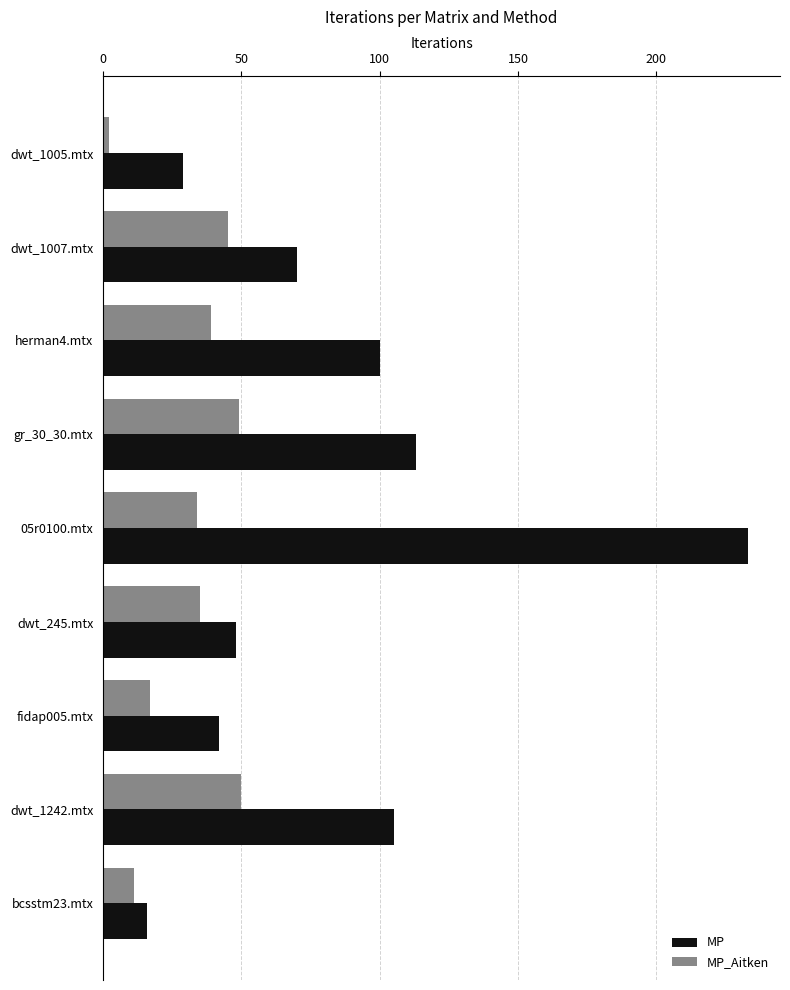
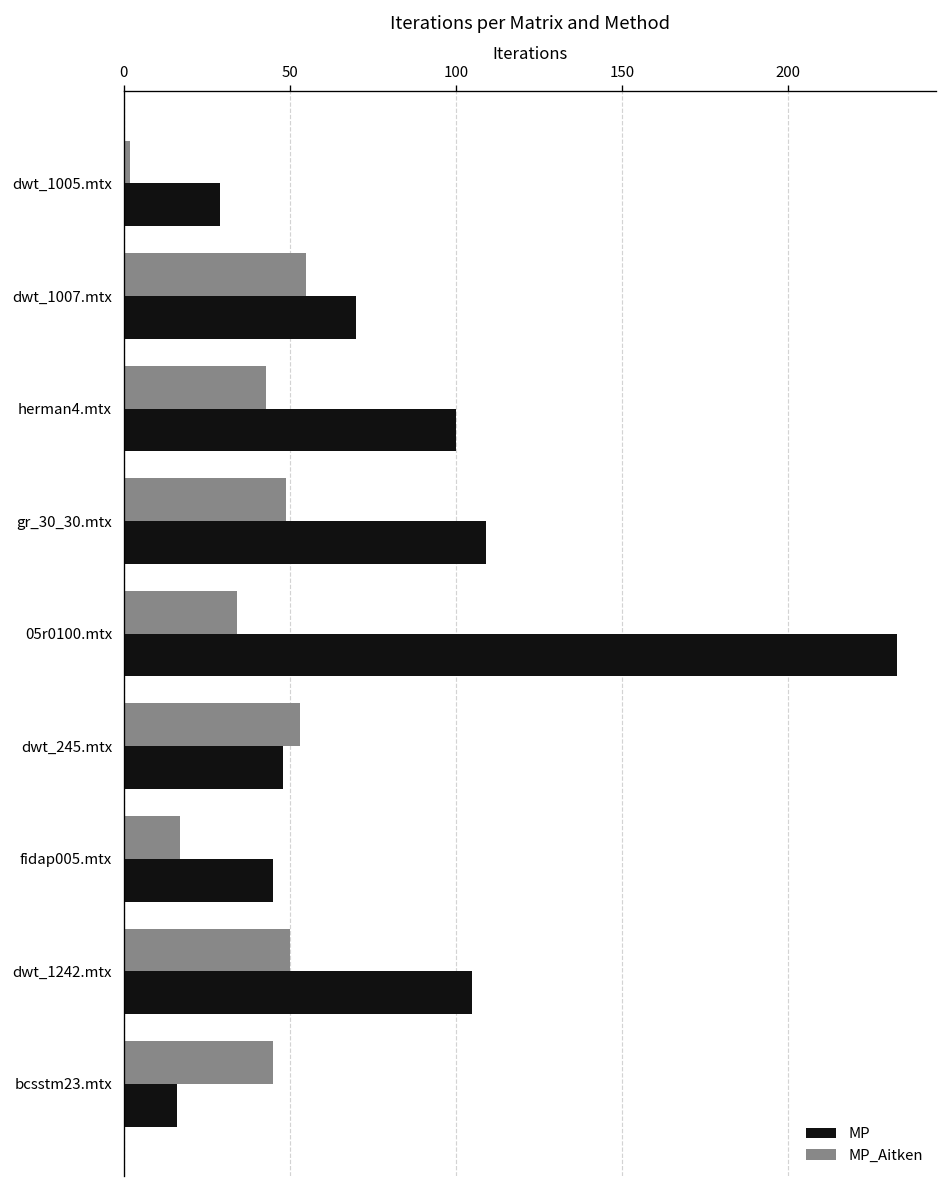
  {
    "MP": {
      "dwt_1005.mtx": 29,
      "dwt_1007.mtx": 70,
      "herman4.mtx": 100,
-     "gr_30_30.mtx": 113,
+     "gr_30_30.mtx": 109,
      "05r0100.mtx": 233,
      "dwt_245.mtx": 48,
-     "fidap005.mtx": 42,
+     "fidap005.mtx": 45,
      "dwt_1242.mtx": 105,
      "bcsstm23.mtx": 16
    },
    "MP_Aitken": {
      "dwt_1005.mtx": 2,
-     "dwt_1007.mtx": 45,
-     "herman4.mtx": 39,
+     "dwt_1007.mtx": 55,
+     "herman4.mtx": 43,
      "gr_30_30.mtx": 49,
      "05r0100.mtx": 34,
-     "dwt_245.mtx": 35,
+     "dwt_245.mtx": 53,
      "fidap005.mtx": 17,
      "dwt_1242.mtx": 50,
-     "bcsstm23.mtx": 11
+     "bcsstm23.mtx": 45
    }
  }
